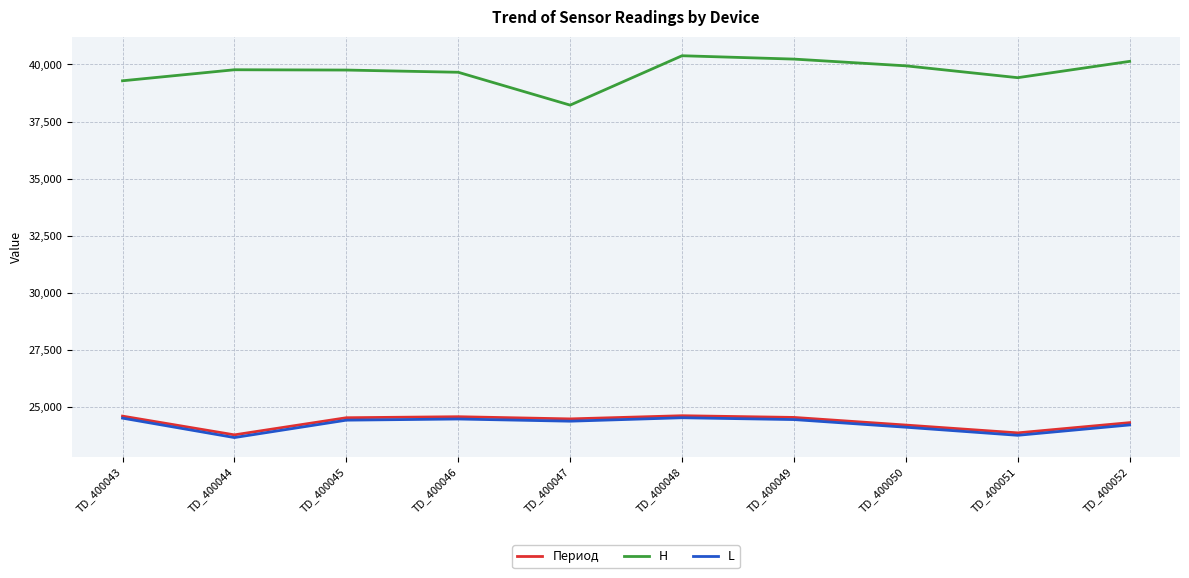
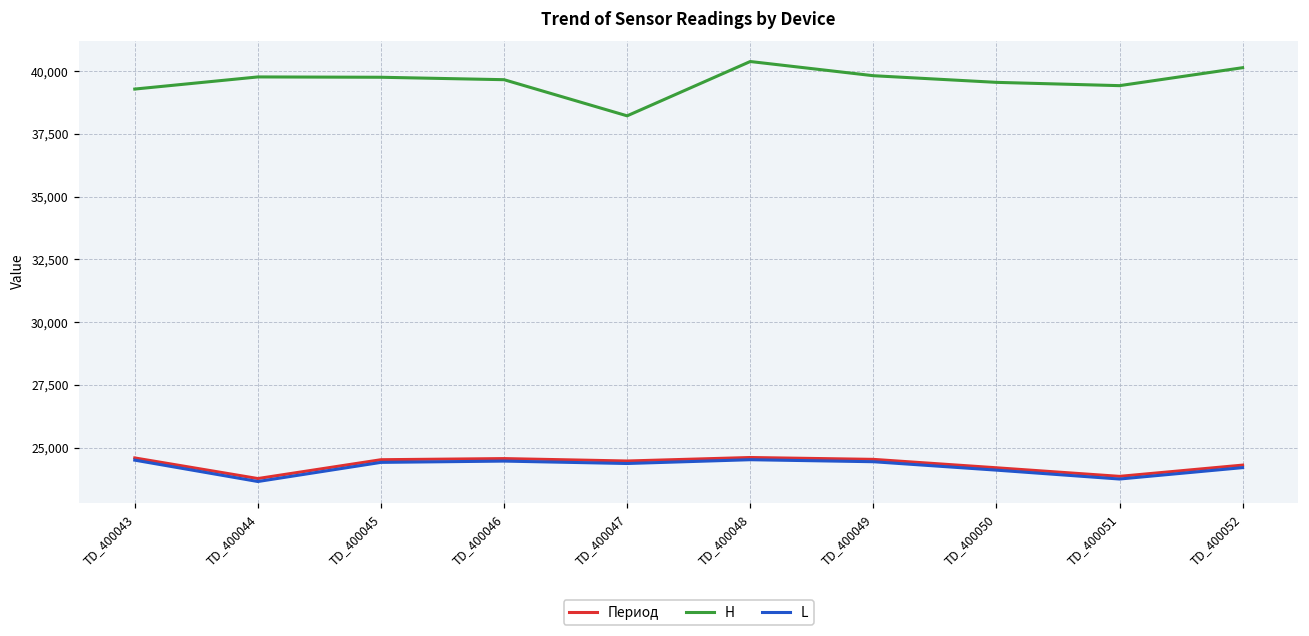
  {
    "Период": {
      "TD_400044": "23,800"
    },
    "H": {
      "TD_400043": "39,300",
      "TD_400044": "39,800",
      "TD_400045": "39,800",
      "TD_400046": "39,700",
      "TD_400047": "38,200",
      "TD_400048": "40,400",
-     "TD_400049": "40,200",
-     "TD_400050": "39,900",
+     "TD_400049": "39,800",
+     "TD_400050": "39,600",
      "TD_400051": "39,400",
      "TD_400052": "40,100"
    },
    "L": {
      "TD_400044": "23,700"
    }
  }
